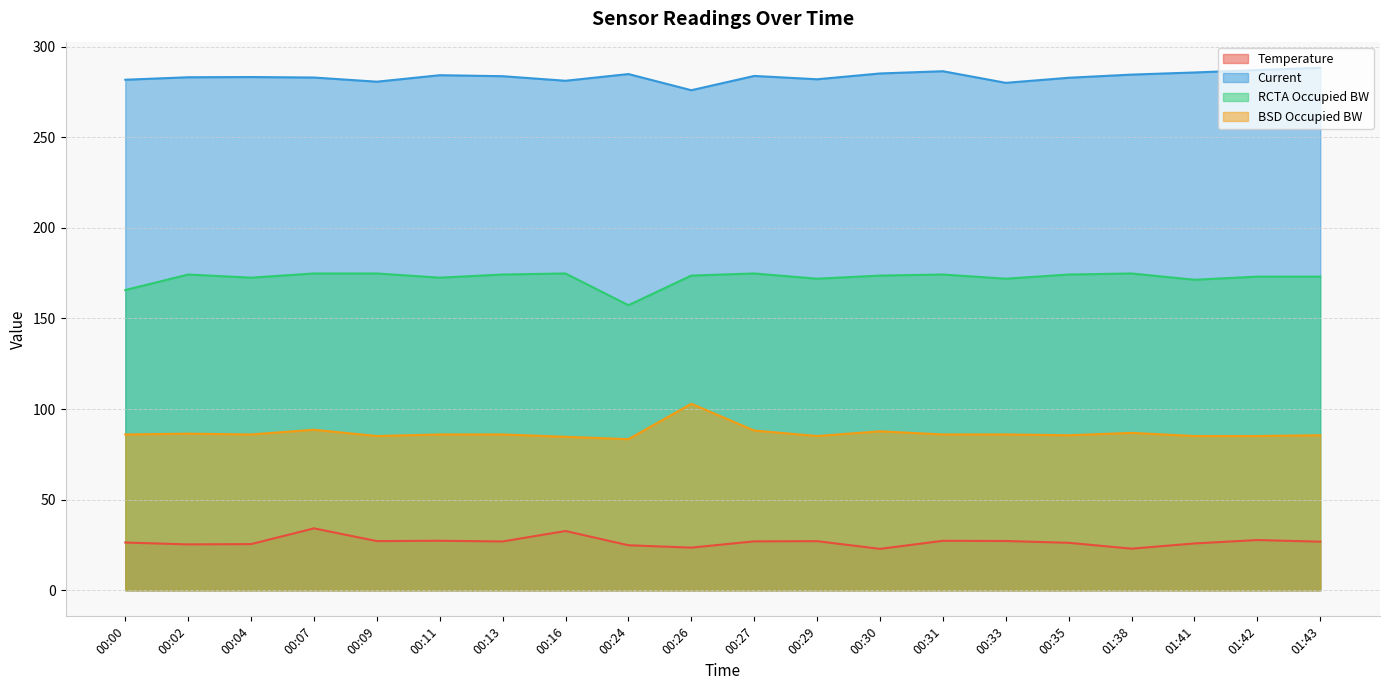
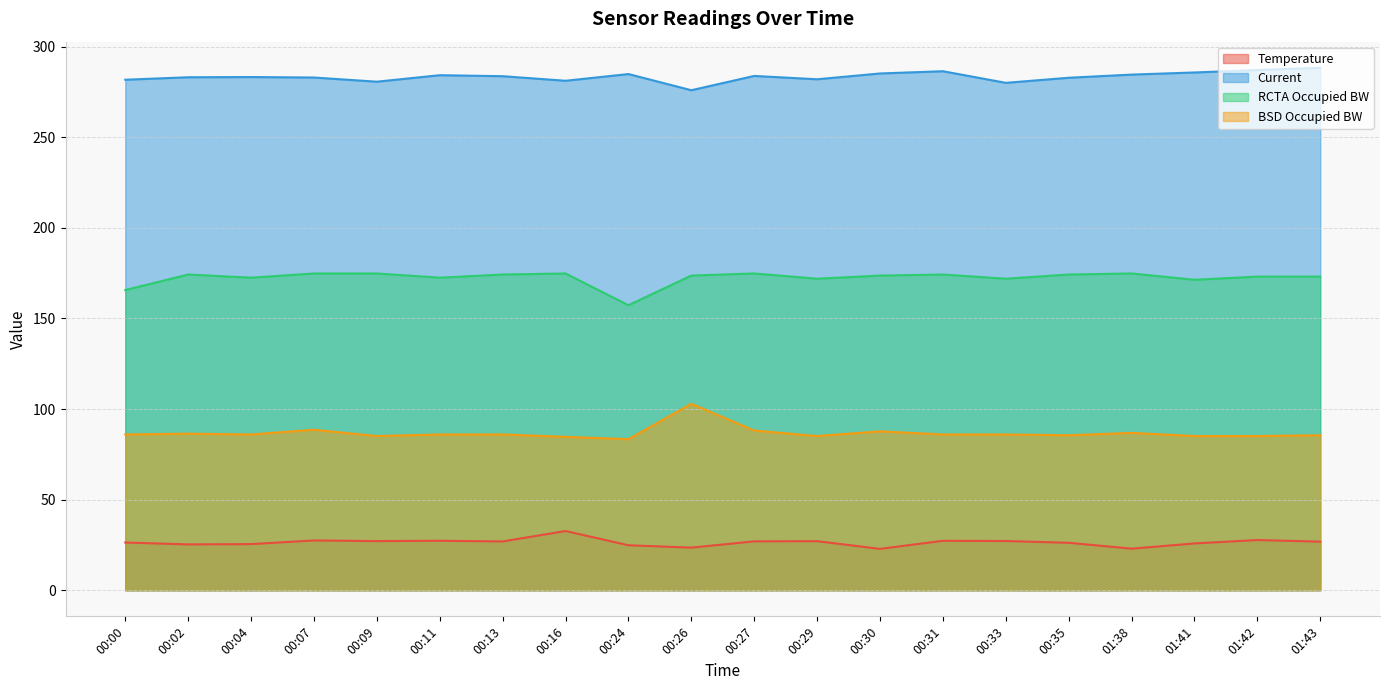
  {
    "Temperature": {
      "00:00": 26,
      "00:02": 25,
      "00:04": 25,
-     "00:07": 34,
+     "00:07": 27,
      "00:09": 27,
      "00:11": 27,
      "00:13": 27,
      "00:16": 33,
      "00:24": 25,
      "00:26": 24,
      "00:27": 27,
      "00:29": 27,
      "00:30": 23,
      "00:31": 27,
      "00:33": 27,
      "00:35": 26,
      "01:38": 23,
      "01:41": 26,
      "01:42": 28,
      "01:43": 27
    },
    "Current": {
      "00:00": 282,
      "00:02": 283,
      "00:04": 283,
      "00:07": 283,
      "00:09": 281,
      "00:11": 284,
      "00:13": 284,
      "00:16": 281,
      "00:24": 285,
      "00:26": 276,
      "00:27": 284,
      "00:29": 282,
      "00:30": 285,
      "00:31": 286,
      "00:33": 280,
      "00:35": 283,
      "01:38": 285,
      "01:41": 286
    },
    "RCTA Occupied BW": {
      "00:00": 166,
      "00:02": 174,
      "00:04": 173,
      "00:07": 175,
      "00:09": 175,
      "00:11": 173,
      "00:13": 174,
      "00:16": 175,
      "00:24": 157,
      "00:26": 174,
      "00:27": 175,
      "00:29": 172,
      "00:30": 174,
      "00:31": 174,
      "00:33": 172,
      "00:35": 174,
      "01:38": 175,
      "01:41": 171,
      "01:42": 173,
      "01:43": 173
    },
    "BSD Occupied BW": {
      "00:00": 86,
      "00:02": 86,
      "00:04": 86,
      "00:07": 89,
      "00:09": 85,
      "00:11": 86,
      "00:13": 86,
      "00:16": 85,
      "00:24": 83,
      "00:26": 103,
      "00:27": 88,
      "00:29": 85,
      "00:30": 88,
      "00:31": 86,
      "00:33": 86,
      "00:35": 86,
      "01:38": 87,
      "01:41": 85,
      "01:42": 85,
      "01:43": 86
    }
  }
